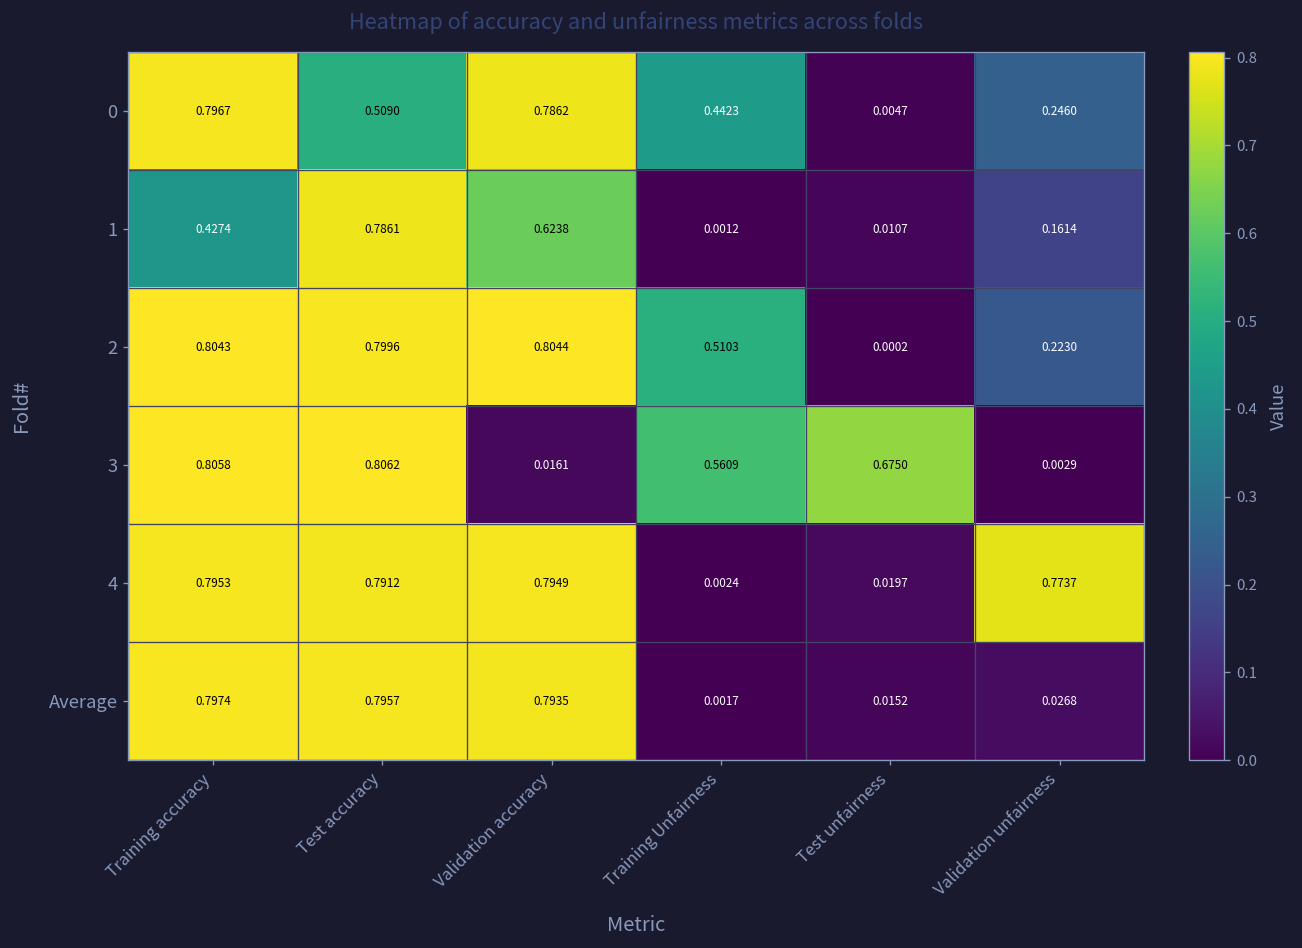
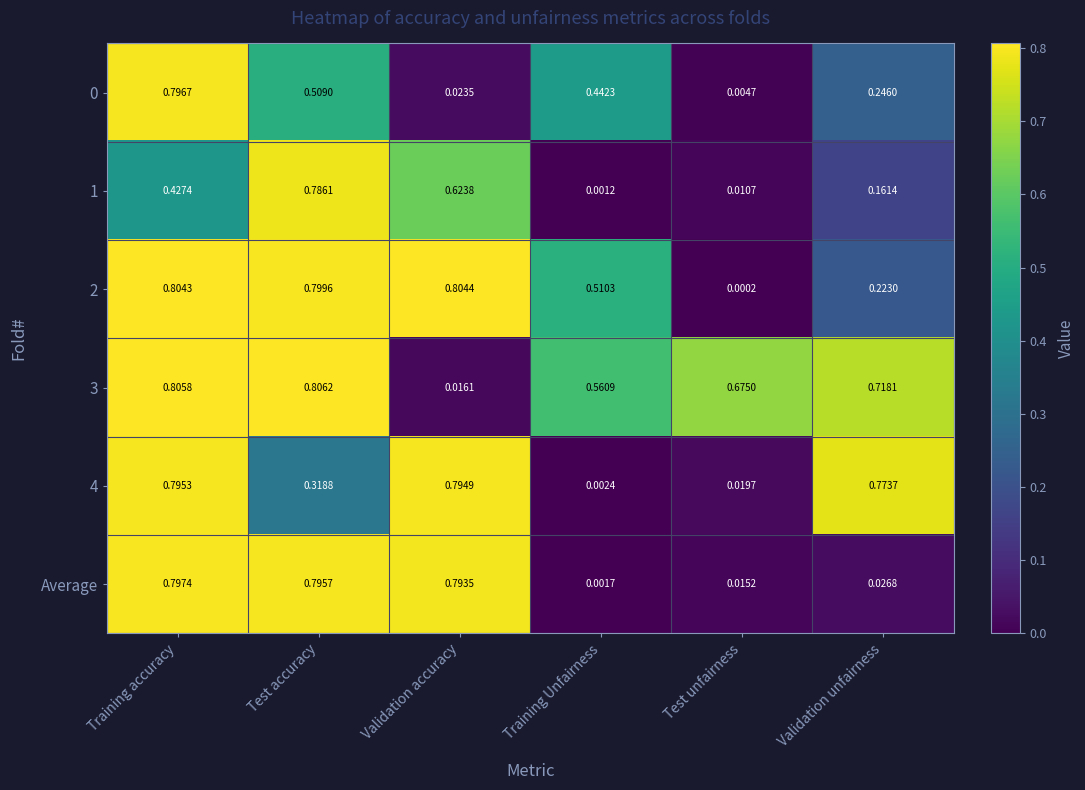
  {
    "0": {
      "Training accuracy": 0.7967,
      "Test accuracy": 0.5090,
-     "Validation accuracy": 0.7862,
+     "Validation accuracy": 0.0235,
      "Training Unfairness": 0.4423,
      "Test unfairness": 0.0047,
      "Validation unfairness": 0.2460
    },
    "1": {
      "Training accuracy": 0.4274,
      "Test accuracy": 0.7861,
      "Validation accuracy": 0.6238,
      "Training Unfairness": 0.0012,
      "Test unfairness": 0.0107,
      "Validation unfairness": 0.1614
    },
    "2": {
      "Training accuracy": 0.8043,
      "Test accuracy": 0.7996,
      "Validation accuracy": 0.8044,
      "Training Unfairness": 0.5103,
      "Test unfairness": 0.0002,
      "Validation unfairness": 0.2230
    },
    "3": {
      "Training accuracy": 0.8058,
      "Test accuracy": 0.8062,
      "Validation accuracy": 0.0161,
      "Training Unfairness": 0.5609,
      "Test unfairness": 0.6750,
-     "Validation unfairness": 0.0029
+     "Validation unfairness": 0.7181
    },
    "4": {
      "Training accuracy": 0.7953,
-     "Test accuracy": 0.7912,
+     "Test accuracy": 0.3188,
      "Validation accuracy": 0.7949,
      "Training Unfairness": 0.0024,
      "Test unfairness": 0.0197,
      "Validation unfairness": 0.7737
    },
    "Average": {
      "Training accuracy": 0.7974,
      "Test accuracy": 0.7957,
      "Validation accuracy": 0.7935,
      "Training Unfairness": 0.0017,
      "Test unfairness": 0.0152,
      "Validation unfairness": 0.0268
    }
  }
